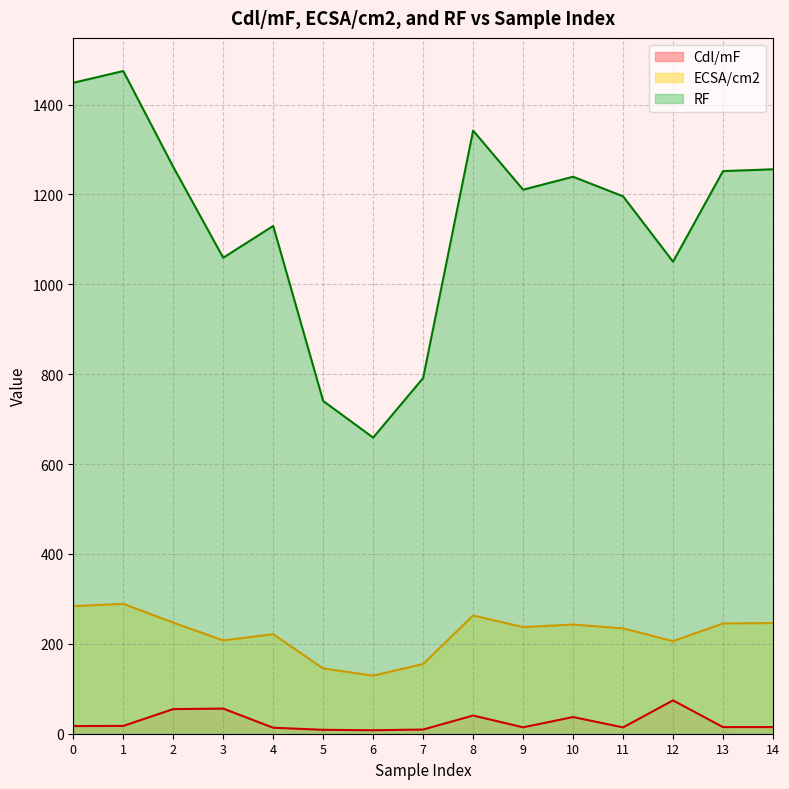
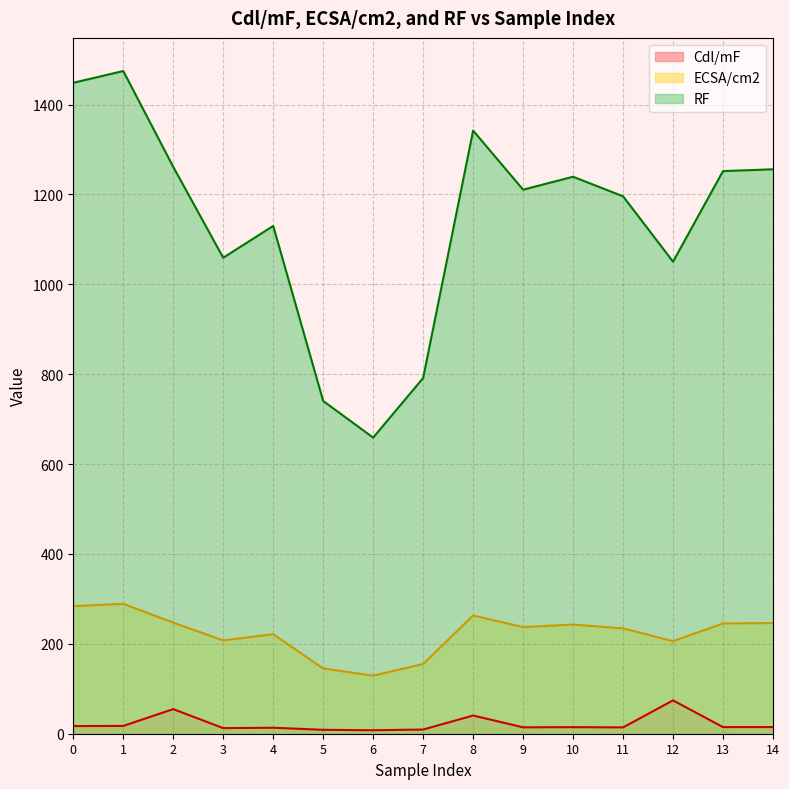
  {
    "Cdl/mF": {
      "0": 20,
      "1": 20,
      "2": 50,
-     "3": 60,
+     "3": 10,
      "4": 10,
      "5": 10,
      "6": 10,
      "7": 10,
      "8": 40,
      "9": 10,
-     "10": 40,
+     "10": 10,
      "11": 10,
      "12": 70,
      "13": 10,
      "14": 10
    },
    "ECSA/cm2": {
      "0": 280,
      "1": 290,
      "2": 250,
      "3": 210,
      "4": 220,
      "5": 150,
      "6": 130,
      "7": 160,
      "8": 260,
      "9": 240,
      "10": 240,
      "11": 230,
      "12": 210,
      "13": 250,
      "14": 250
    },
    "RF": {
      "0": 1450,
      "1": 1470,
      "2": 1260,
      "3": 1060,
      "4": 1130,
      "5": 740,
      "6": 660,
      "7": 790,
      "8": 1340,
      "9": 1210,
      "10": 1240,
      "11": 1200,
      "12": 1050,
      "13": 1250,
      "14": 1260
    }
  }
